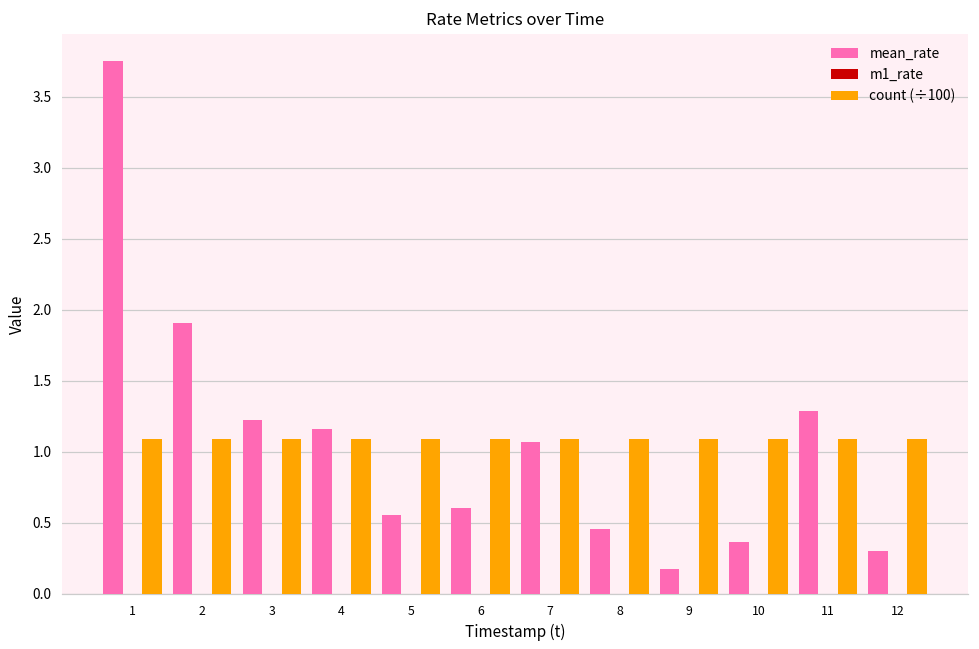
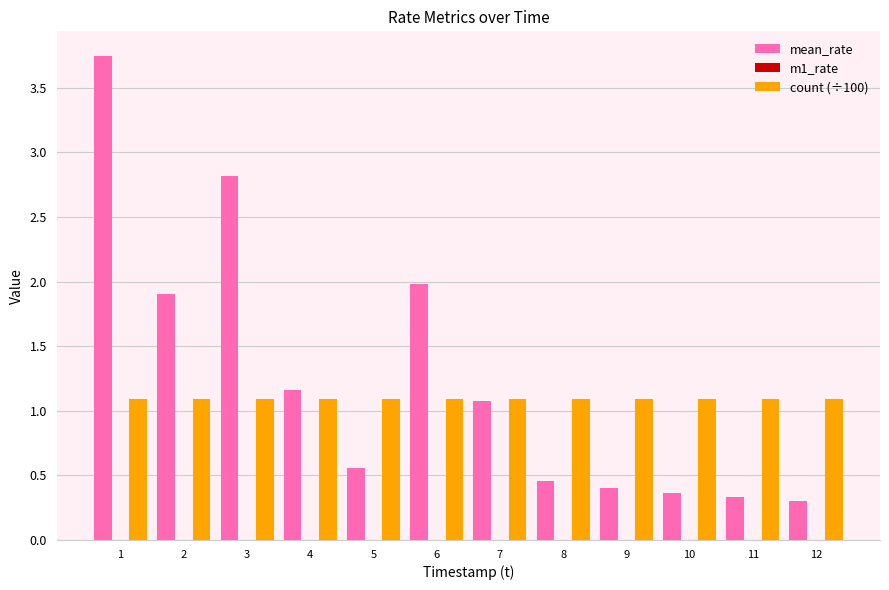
  {
    "mean_rate": {
      "1": 3.75,
      "2": 1.91,
-     "3": 1.22,
+     "3": 2.81,
      "4": 1.16,
      "5": 0.56,
-     "6": 0.61,
+     "6": 1.98,
      "7": 1.07,
      "8": 0.46,
-     "9": 0.17,
+     "9": 0.40,
      "10": 0.36,
-     "11": 1.29,
+     "11": 0.33,
      "12": 0.30
    },
    "m1_rate": {
      "1": 0.00,
      "2": 0.00,
      "3": 0.00,
      "4": 0.00,
      "5": 0.00,
      "6": 0.00,
      "7": 0.00,
      "8": 0.00,
      "9": 0.00,
      "10": 0.00,
      "11": 0.00,
      "12": 0.00
    },
    "count (÷100)": {
      "1": 1.09,
      "2": 1.09,
      "3": 1.09,
      "4": 1.09,
      "5": 1.09,
      "6": 1.09,
      "7": 1.09,
      "8": 1.09,
      "9": 1.09,
      "10": 1.09,
      "11": 1.09,
      "12": 1.09
    }
  }
